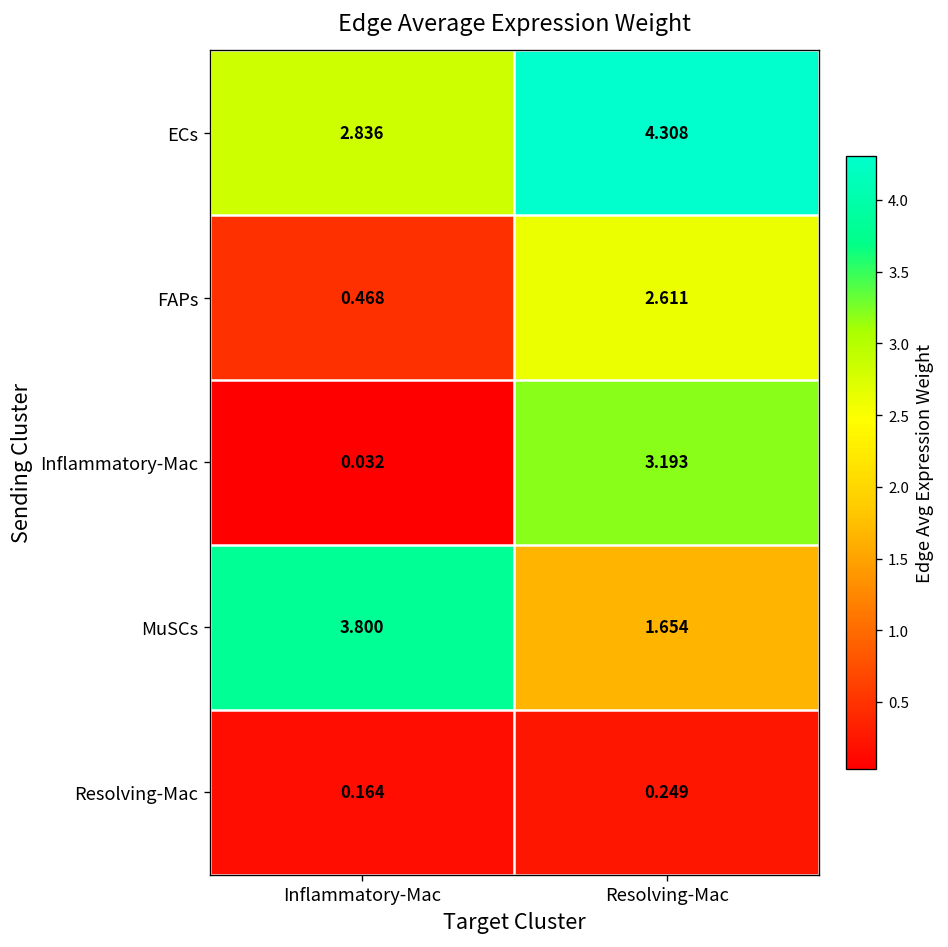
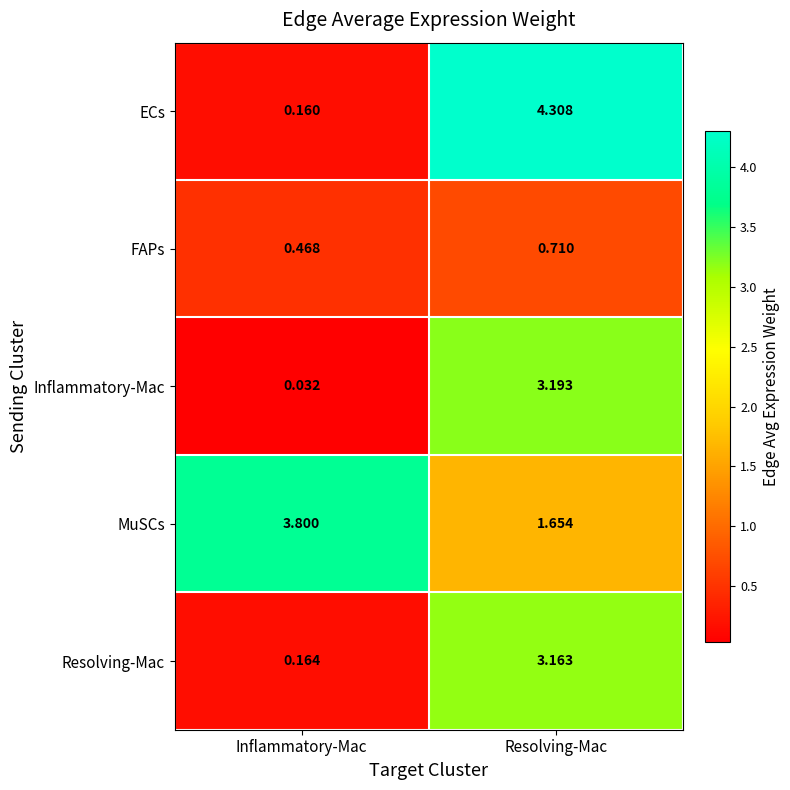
  {
    "ECs": {
-     "Inflammatory-Mac": 2.836,
+     "Inflammatory-Mac": 0.160,
      "Resolving-Mac": 4.308
    },
    "FAPs": {
      "Inflammatory-Mac": 0.468,
-     "Resolving-Mac": 2.611
+     "Resolving-Mac": 0.710
    },
    "Inflammatory-Mac": {
      "Inflammatory-Mac": 0.032,
      "Resolving-Mac": 3.193
    },
    "MuSCs": {
      "Inflammatory-Mac": 3.800,
      "Resolving-Mac": 1.654
    },
    "Resolving-Mac": {
      "Inflammatory-Mac": 0.164,
-     "Resolving-Mac": 0.249
+     "Resolving-Mac": 3.163
    }
  }
